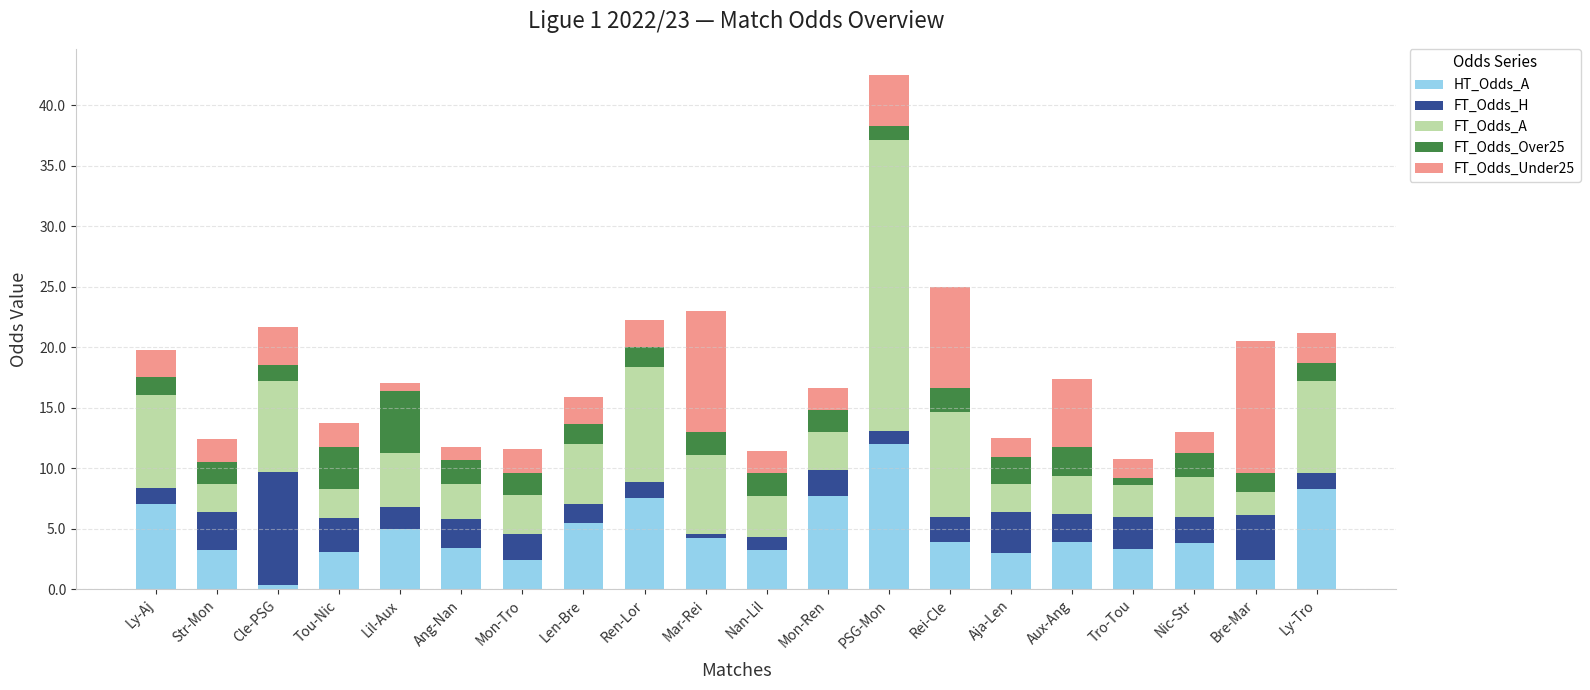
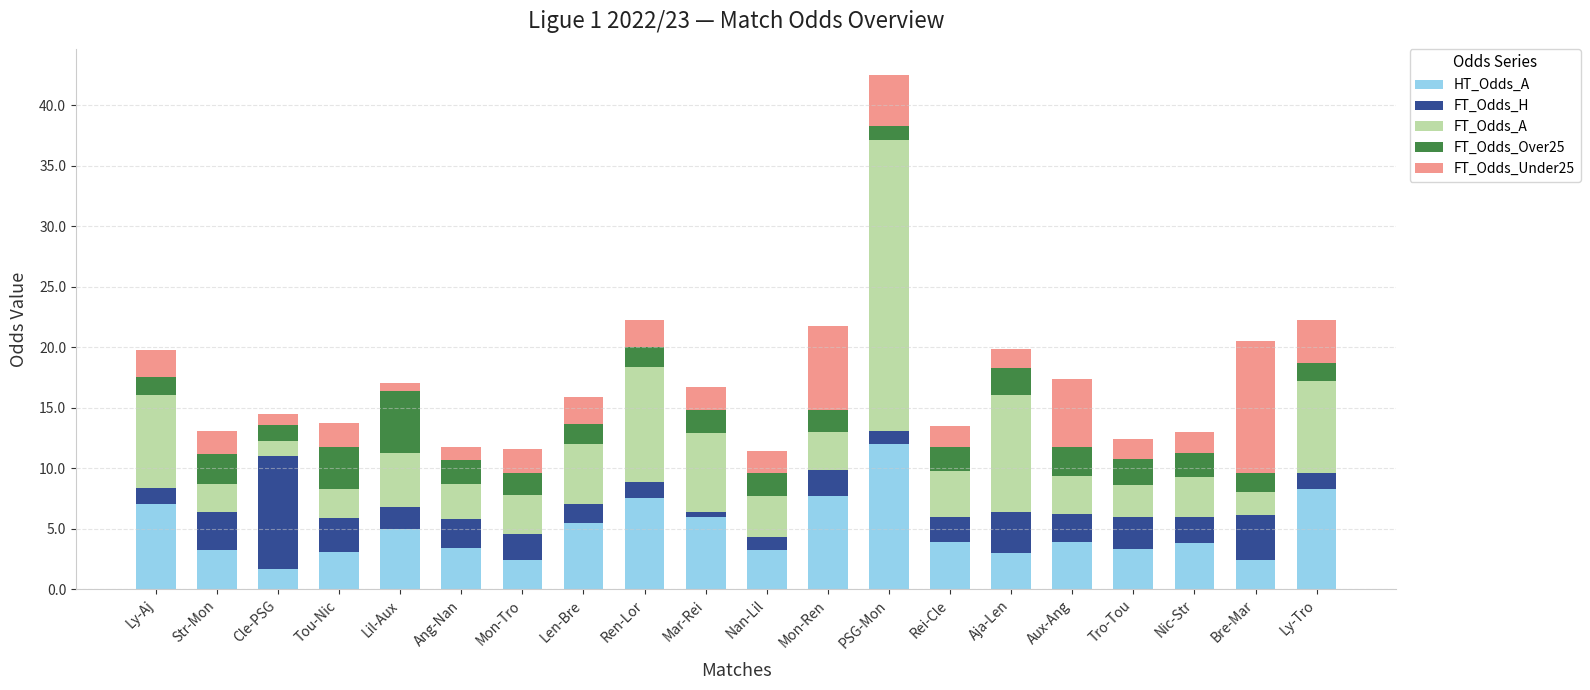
  {
    "HT_Odds_A": {
      "Ly-Aj": 7.0,
      "Str-Mon": 3.2,
-     "Cle-PSG": 0.4,
+     "Cle-PSG": 1.7,
      "Tou-Nic": 3.1,
      "Lil-Aux": 5.0,
      "Ang-Nan": 3.4,
      "Mon-Tro": 2.4,
      "Len-Bre": 5.5,
      "Ren-Lor": 7.5,
-     "Mar-Rei": 4.2,
+     "Mar-Rei": 6.0,
      "Nan-Lil": 3.3,
      "Mon-Ren": 7.7,
      "PSG-Mon": 12.0,
      "Rei-Cle": 3.9,
      "Aja-Len": 3.0,
      "Aux-Ang": 3.9,
      "Tro-Tou": 3.3,
      "Nic-Str": 3.8,
      "Bre-Mar": 2.4,
      "Ly-Tro": 8.3
    },
    "FT_Odds_H": {
      "Ly-Aj": 1.4,
      "Str-Mon": 3.2,
      "Cle-PSG": 9.3,
      "Tou-Nic": 2.8,
      "Lil-Aux": 1.8,
      "Ang-Nan": 2.4,
      "Mon-Tro": 2.2,
      "Len-Bre": 1.5,
      "Ren-Lor": 1.3,
      "Mar-Rei": 0.4,
      "Nan-Lil": 1.1,
      "Mon-Ren": 2.1,
      "PSG-Mon": 1.1,
      "Rei-Cle": 2.1,
      "Aja-Len": 3.3,
      "Aux-Ang": 2.3,
      "Tro-Tou": 2.7,
      "Nic-Str": 2.2,
      "Bre-Mar": 3.7,
      "Ly-Tro": 1.3
    },
    "FT_Odds_A": {
      "Ly-Aj": 7.7,
      "Str-Mon": 2.3,
-     "Cle-PSG": 7.5,
+     "Cle-PSG": 1.3,
      "Tou-Nic": 2.4,
      "Lil-Aux": 4.5,
      "Ang-Nan": 2.9,
      "Mon-Tro": 3.2,
      "Len-Bre": 5.0,
      "Ren-Lor": 9.5,
      "Mar-Rei": 6.5,
      "Nan-Lil": 3.3,
      "Mon-Ren": 3.2,
      "PSG-Mon": 24.0,
-     "Rei-Cle": 8.7,
-     "Aja-Len": 2.3,
+     "Rei-Cle": 3.8,
+     "Aja-Len": 9.7,
      "Aux-Ang": 3.2,
      "Tro-Tou": 2.6,
      "Nic-Str": 3.3,
      "Bre-Mar": 1.9,
      "Ly-Tro": 7.6
    },
    "FT_Odds_Over25": {
      "Ly-Aj": 1.5,
-     "Str-Mon": 1.8,
+     "Str-Mon": 2.5,
      "Cle-PSG": 1.3,
      "Tou-Nic": 3.4,
      "Lil-Aux": 5.1,
      "Ang-Nan": 2.0,
      "Mon-Tro": 1.9,
      "Len-Bre": 1.6,
      "Ren-Lor": 1.6,
      "Mar-Rei": 1.9,
      "Nan-Lil": 1.9,
      "Mon-Ren": 1.8,
      "PSG-Mon": 1.2,
      "Rei-Cle": 1.9,
      "Aja-Len": 2.3,
      "Aux-Ang": 2.4,
-     "Tro-Tou": 0.6,
+     "Tro-Tou": 2.1,
      "Nic-Str": 2.0,
      "Bre-Mar": 1.6,
      "Ly-Tro": 1.4
    },
    "FT_Odds_Under25": {
      "Ly-Aj": 2.2,
      "Str-Mon": 1.9,
-     "Cle-PSG": 3.1,
+     "Cle-PSG": 0.9,
      "Tou-Nic": 2.0,
      "Lil-Aux": 0.7,
      "Ang-Nan": 1.0,
      "Mon-Tro": 2.0,
      "Len-Bre": 2.3,
      "Ren-Lor": 2.3,
-     "Mar-Rei": 10.0,
+     "Mar-Rei": 1.9,
      "Nan-Lil": 1.8,
-     "Mon-Ren": 1.8,
+     "Mon-Ren": 6.9,
      "PSG-Mon": 4.2,
-     "Rei-Cle": 8.4,
+     "Rei-Cle": 1.8,
      "Aja-Len": 1.6,
      "Aux-Ang": 5.6,
      "Tro-Tou": 1.6,
      "Nic-Str": 1.7,
      "Bre-Mar": 10.9,
-     "Ly-Tro": 2.5
+     "Ly-Tro": 3.6
    }
  }
